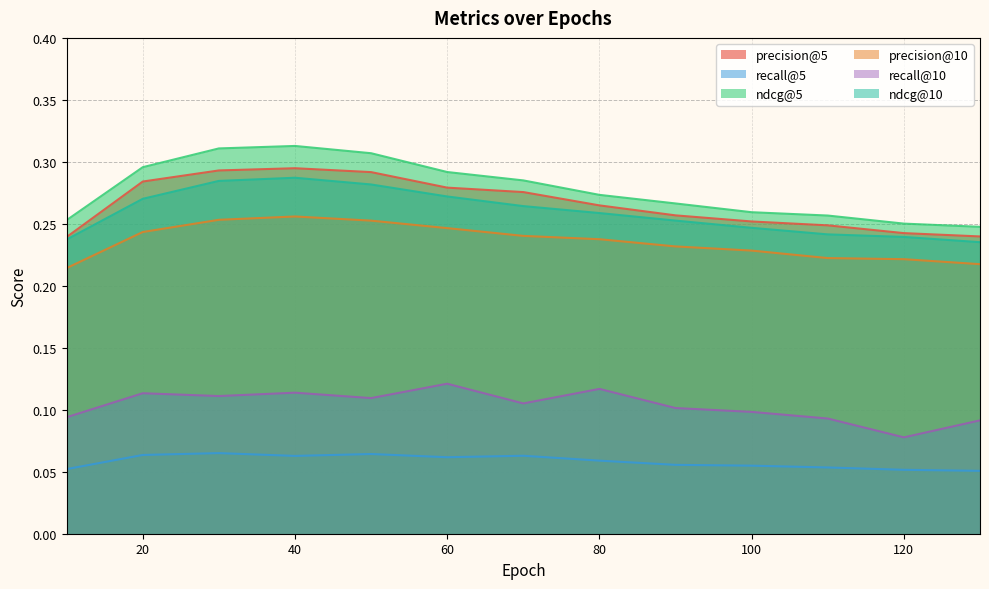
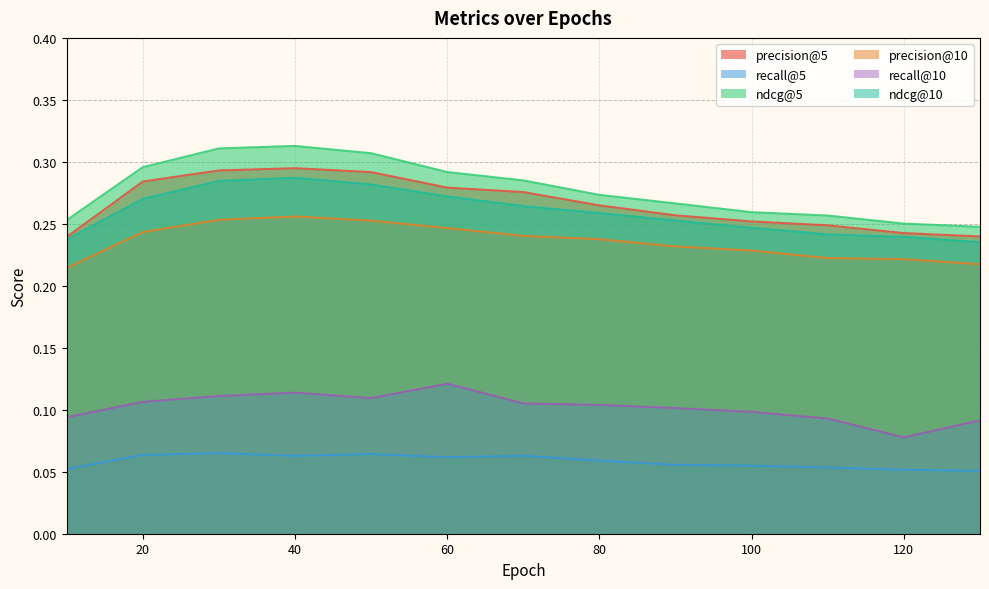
  {
    "recall@10": {
-     "20": 0.113,
+     "20": 0.106,
      "40": 0.114,
      "60": 0.121,
-     "80": 0.117,
+     "80": 0.104,
      "100": 0.098,
      "120": 0.078
    }
  }
